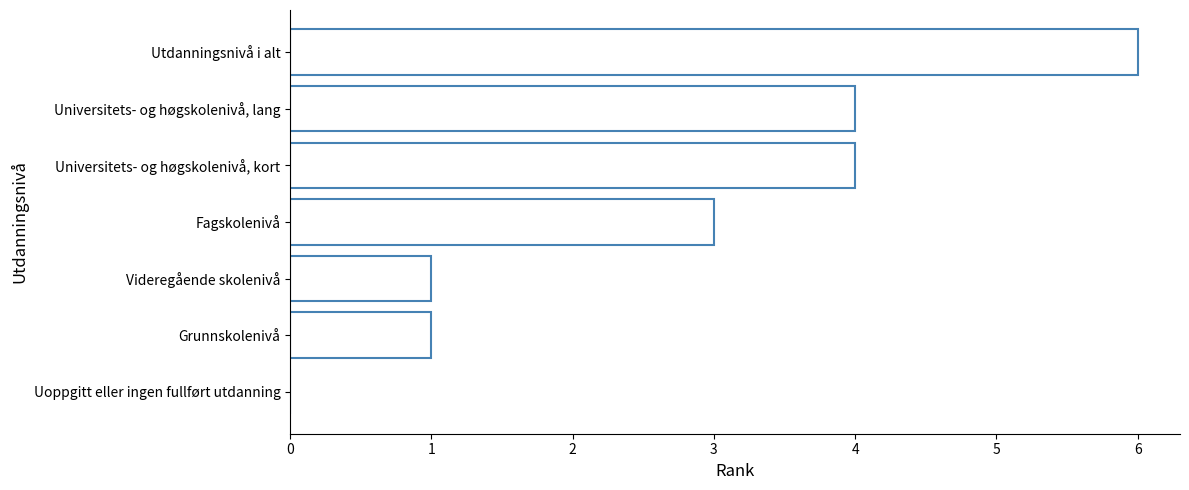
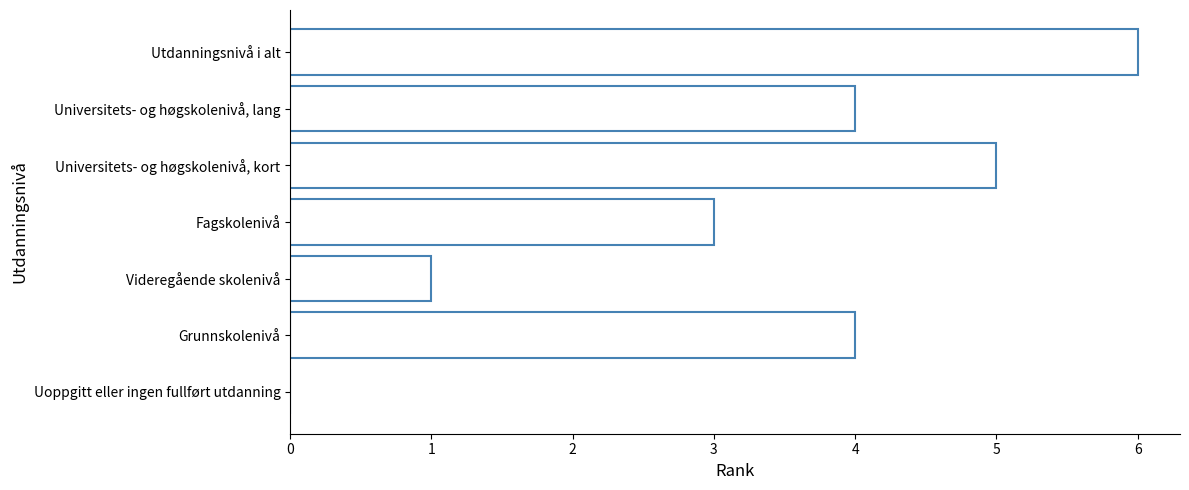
  {
    "Utdanningsnivå i alt": 6,
    "Universitets- og høgskolenivå, lang": 4,
-   "Universitets- og høgskolenivå, kort": 4,
+   "Universitets- og høgskolenivå, kort": 5,
    "Fagskolenivå": 3,
    "Videregående skolenivå": 1,
-   "Grunnskolenivå": 1,
+   "Grunnskolenivå": 4,
    "Uoppgitt eller ingen fullført utdanning": 0
  }
